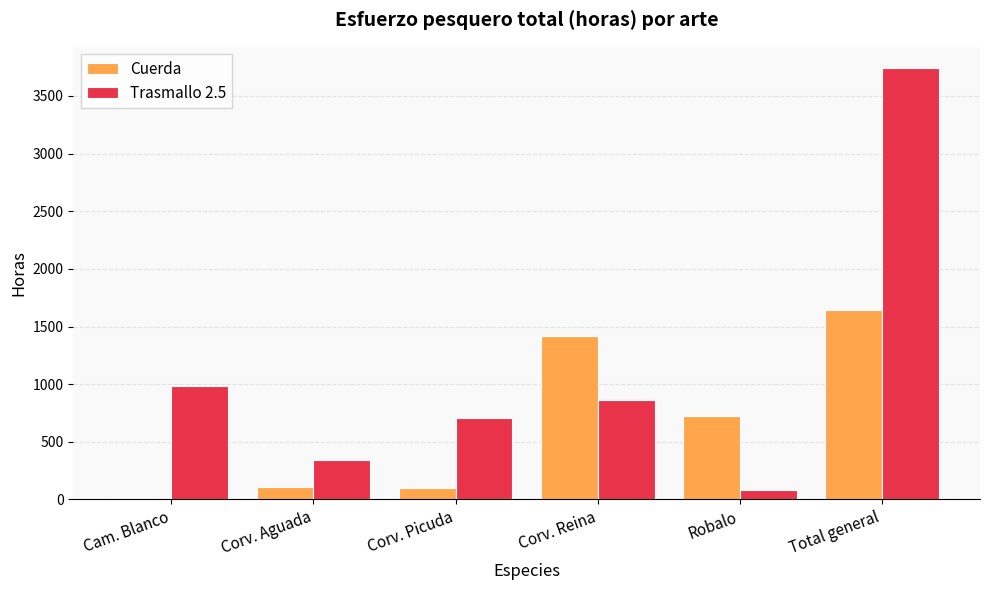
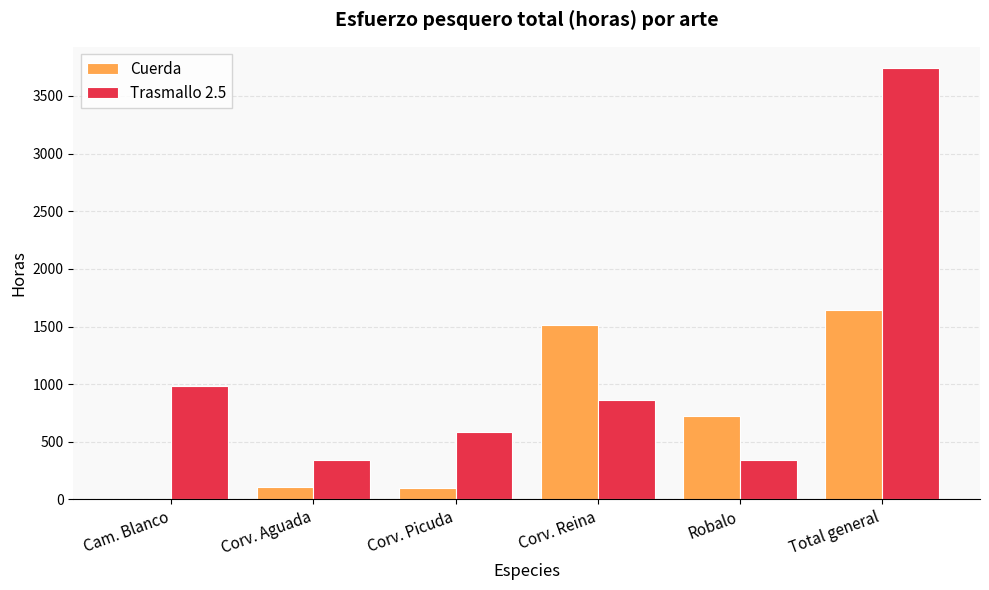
  {
    "Cuerda": {
      "Cam. Blanco": 0,
      "Corv. Aguada": 110,
      "Corv. Picuda": 100,
-     "Corv. Reina": 1420,
+     "Corv. Reina": 1520,
      "Robalo": 720,
      "Total general": 1640
    },
    "Trasmallo 2.5": {
      "Cam. Blanco": 980,
      "Corv. Aguada": 340,
-     "Corv. Picuda": 710,
+     "Corv. Picuda": 590,
      "Corv. Reina": 860,
-     "Robalo": 80,
+     "Robalo": 340,
      "Total general": 3740
    }
  }
